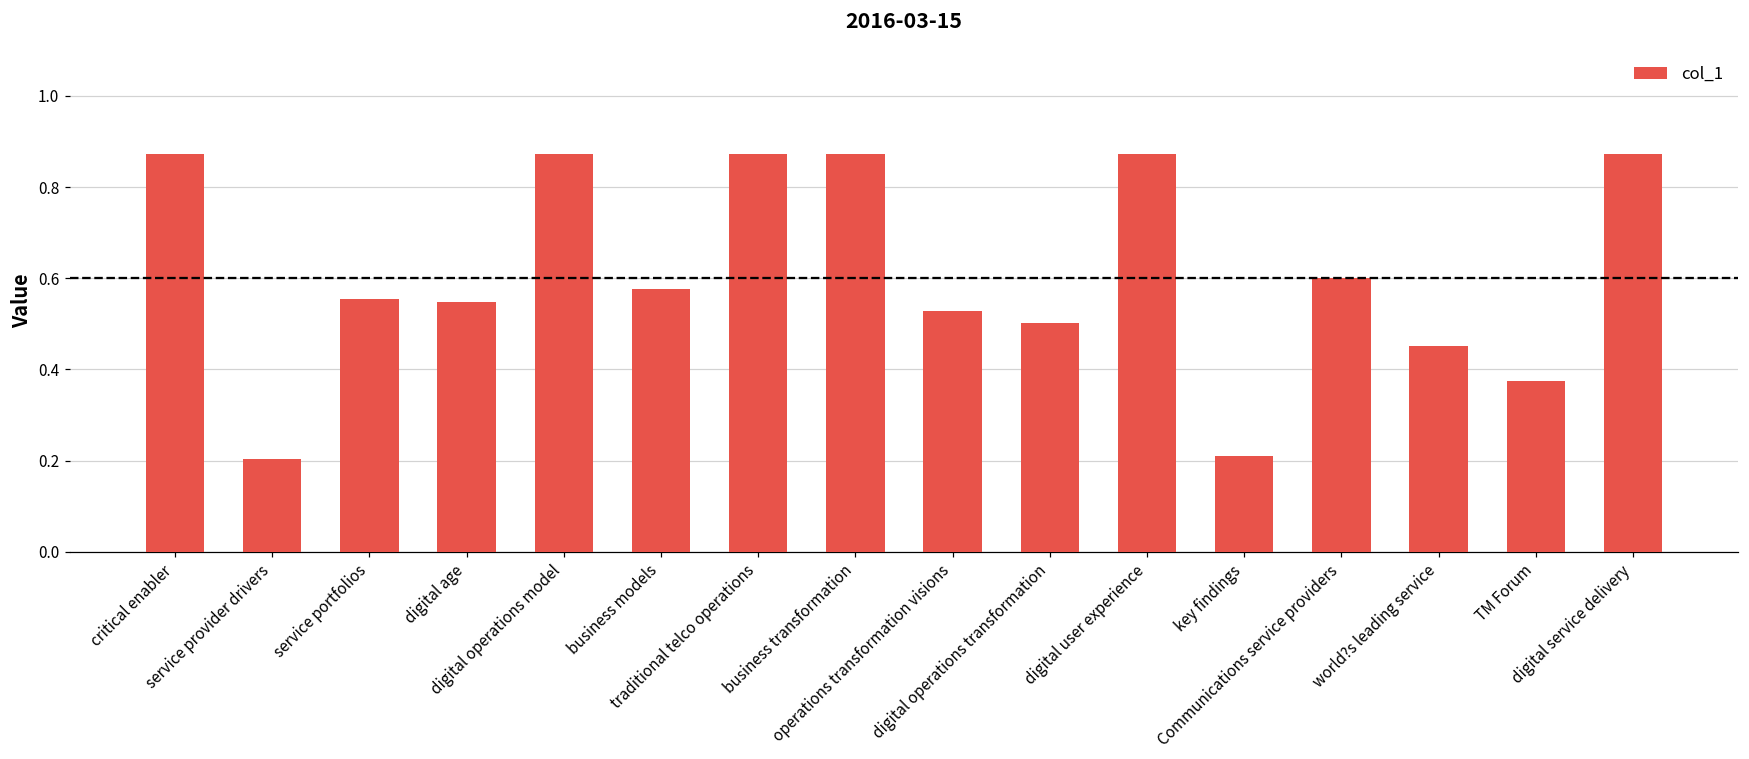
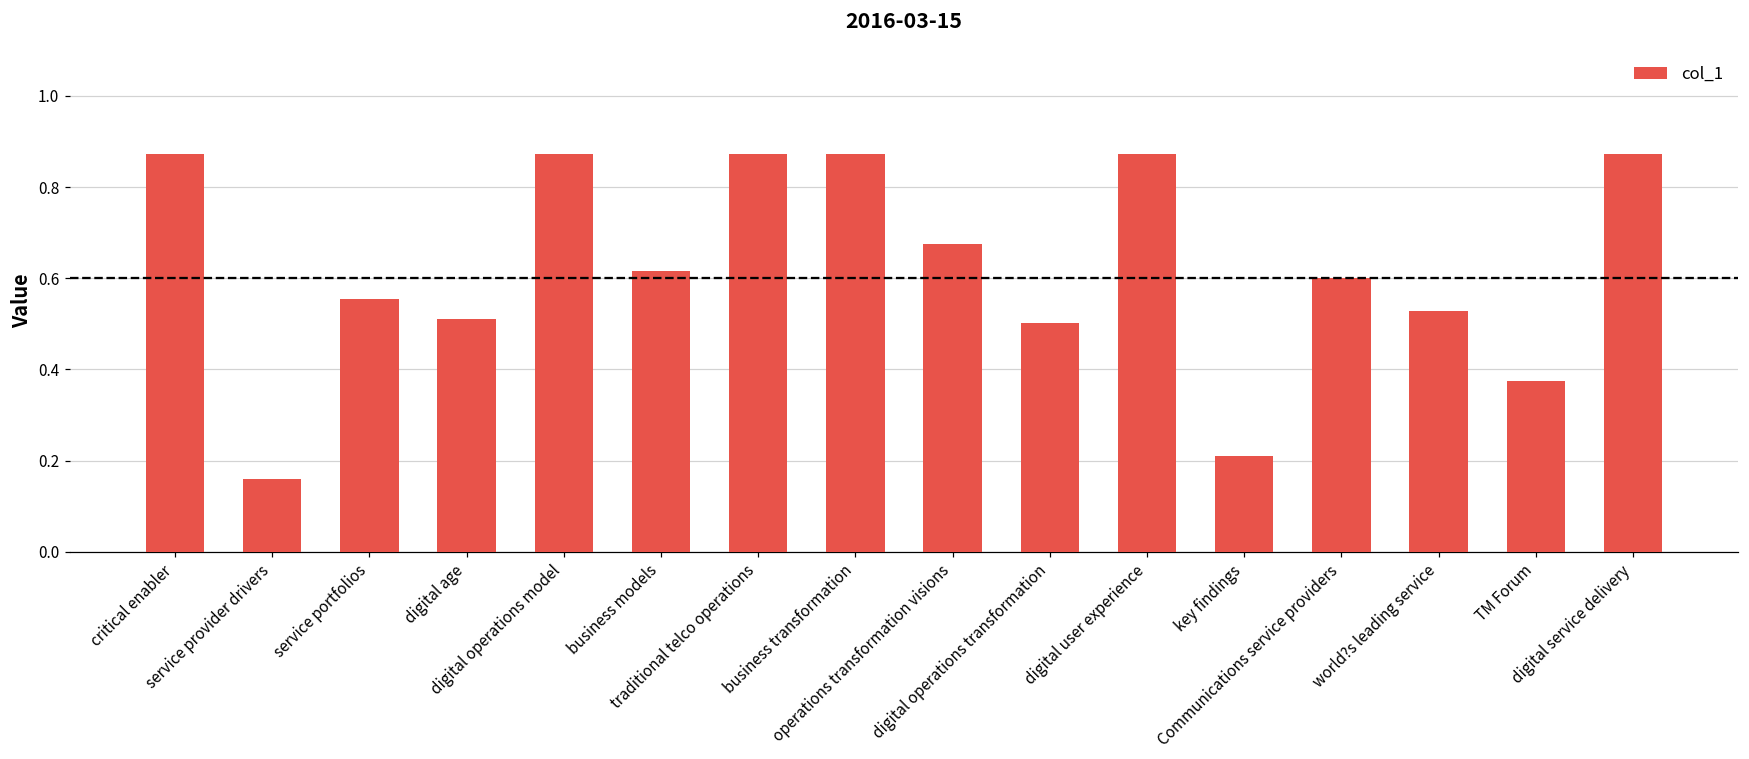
  {
    "critical enabler": 0.87,
-   "service provider drivers": 0.20,
+   "service provider drivers": 0.16,
    "service portfolios": 0.56,
-   "digital age": 0.55,
+   "digital age": 0.51,
    "digital operations model": 0.87,
-   "business models": 0.58,
+   "business models": 0.62,
    "traditional telco operations": 0.87,
    "business transformation": 0.87,
-   "operations transformation visions": 0.53,
+   "operations transformation visions": 0.68,
    "digital operations transformation": 0.50,
    "digital user experience": 0.87,
    "key findings": 0.21,
    "Communications service providers": 0.60,
-   "world?s leading service": 0.45,
+   "world?s leading service": 0.53,
    "TM Forum": 0.37,
    "digital service delivery": 0.87
  }
